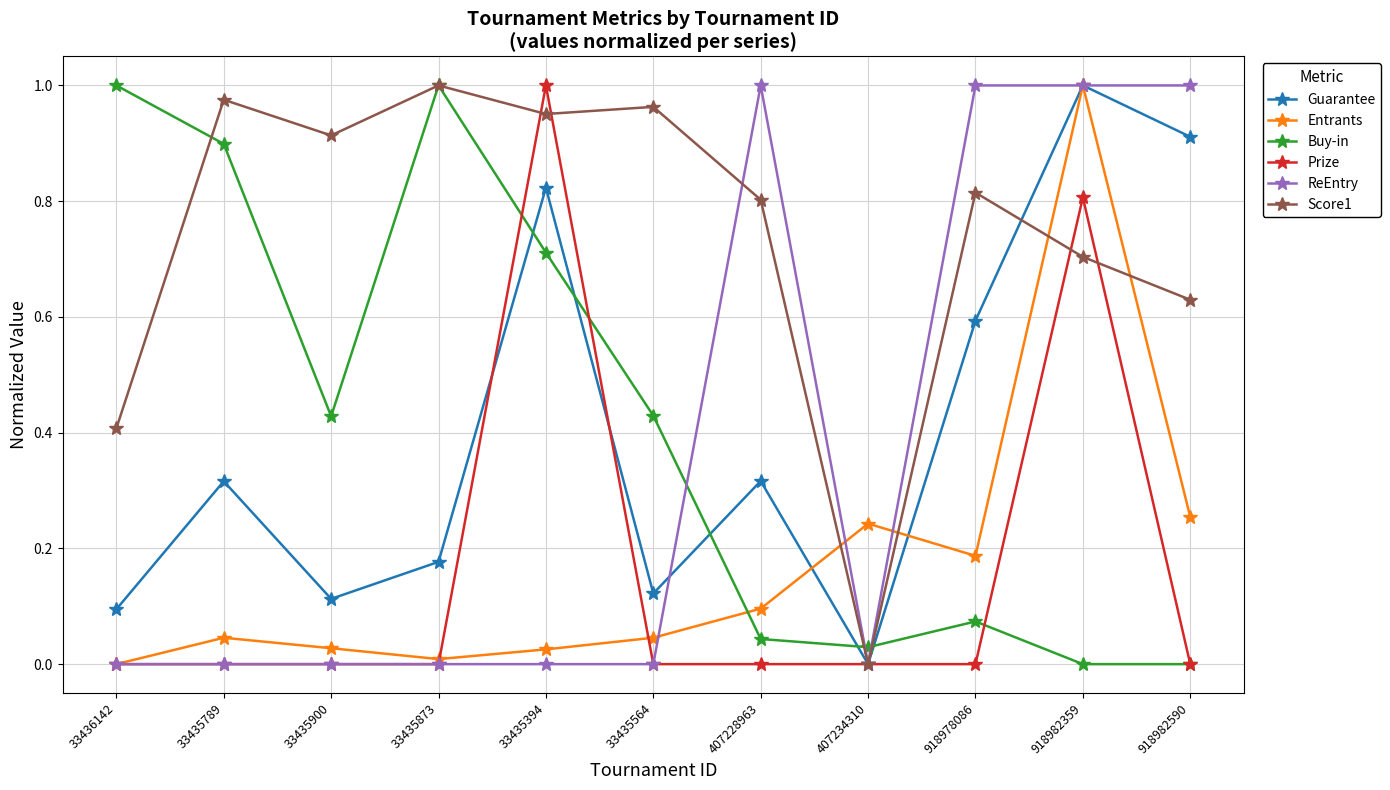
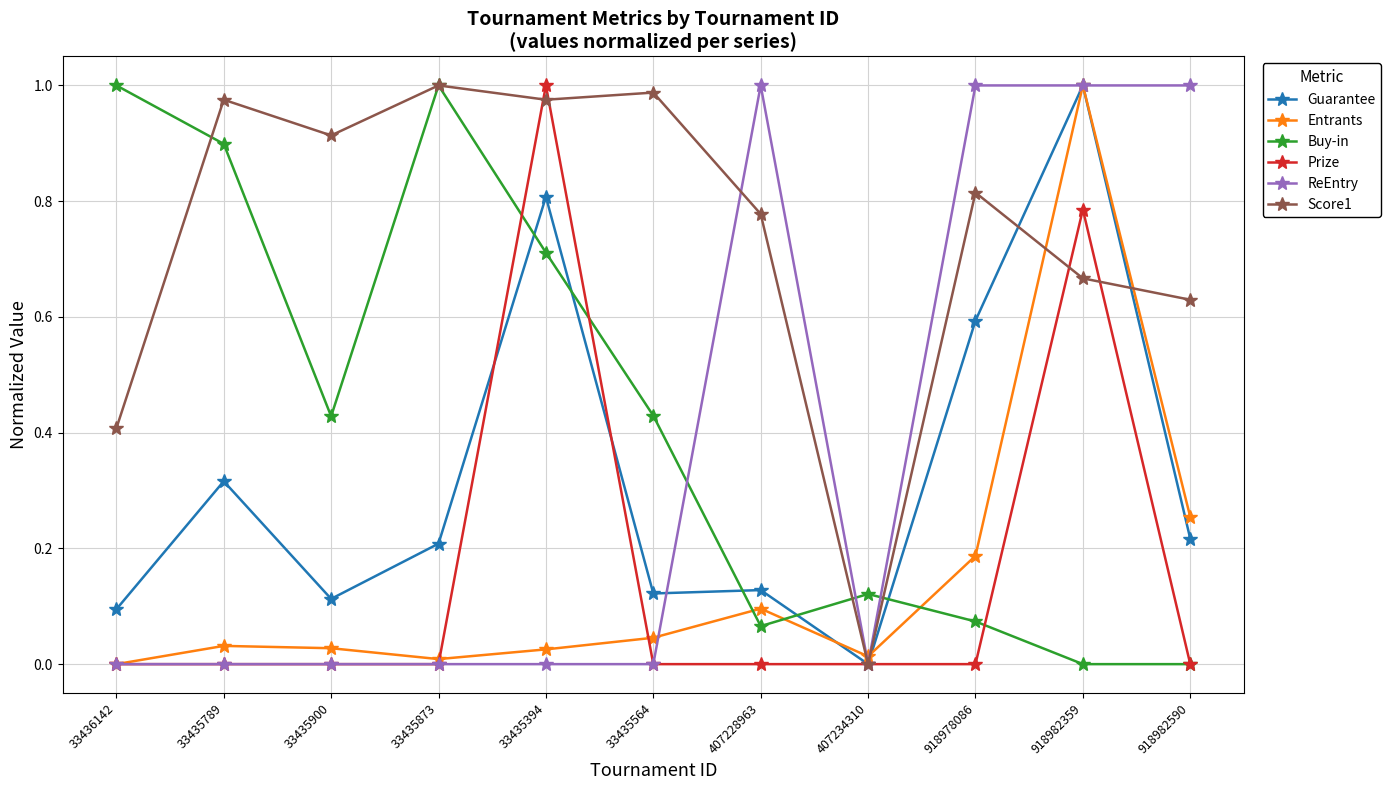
  {
    "Guarantee": {
      "33436142": 0.09,
      "33435789": 0.32,
      "33435900": 0.11,
-     "33435873": 0.18,
-     "33435394": 0.82,
+     "33435873": 0.21,
+     "33435394": 0.81,
      "33435564": 0.12,
-     "407228963": 0.32,
+     "407228963": 0.13,
      "918978086": 0.59,
-     "918982590": 0.91
+     "918982590": 0.22
    },
    "Entrants": {
-     "33435789": 0.05,
+     "33435789": 0.03,
      "33435900": 0.03,
      "33435873": 0.01,
      "33435394": 0.03,
      "33435564": 0.05,
      "407228963": 0.10,
-     "407234310": 0.24,
+     "407234310": 0.01,
      "918978086": 0.19,
      "918982590": 0.25
    },
    "Buy-in": {
      "33436142": 1.00,
      "33435789": 0.90,
      "33435900": 0.43,
      "33435394": 0.71,
      "33435564": 0.43,
-     "407228963": 0.04,
-     "407234310": 0.03,
+     "407228963": 0.07,
+     "407234310": 0.12,
      "918978086": 0.07,
      "918982359": 0.00
    },
    "Prize": {
      "33435394": 1.00,
      "407228963": 0.00,
      "918978086": 0.00,
-     "918982359": 0.81
+     "918982359": 0.79
    },
    "ReEntry": {
      "33435394": 0.00,
      "407228963": 1.00,
      "918978086": 1.00,
      "918982590": 1.00
    },
    "Score1": {
      "33436142": 0.41,
      "33435789": 0.98,
      "33435900": 0.91,
-     "33435394": 0.95,
-     "33435564": 0.96,
-     "407228963": 0.80,
+     "33435394": 0.98,
+     "33435564": 0.99,
+     "407228963": 0.78,
      "918978086": 0.81,
-     "918982359": 0.70,
+     "918982359": 0.67,
      "918982590": 0.63
    }
  }
